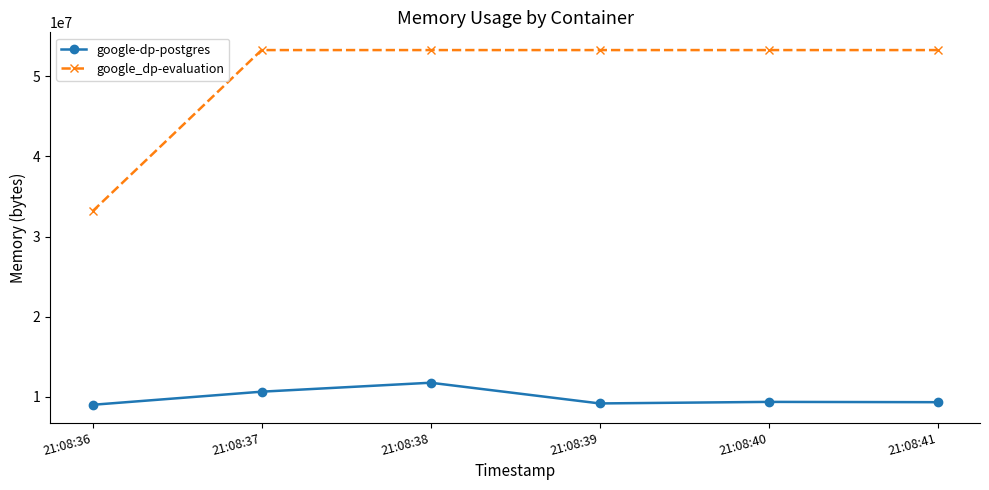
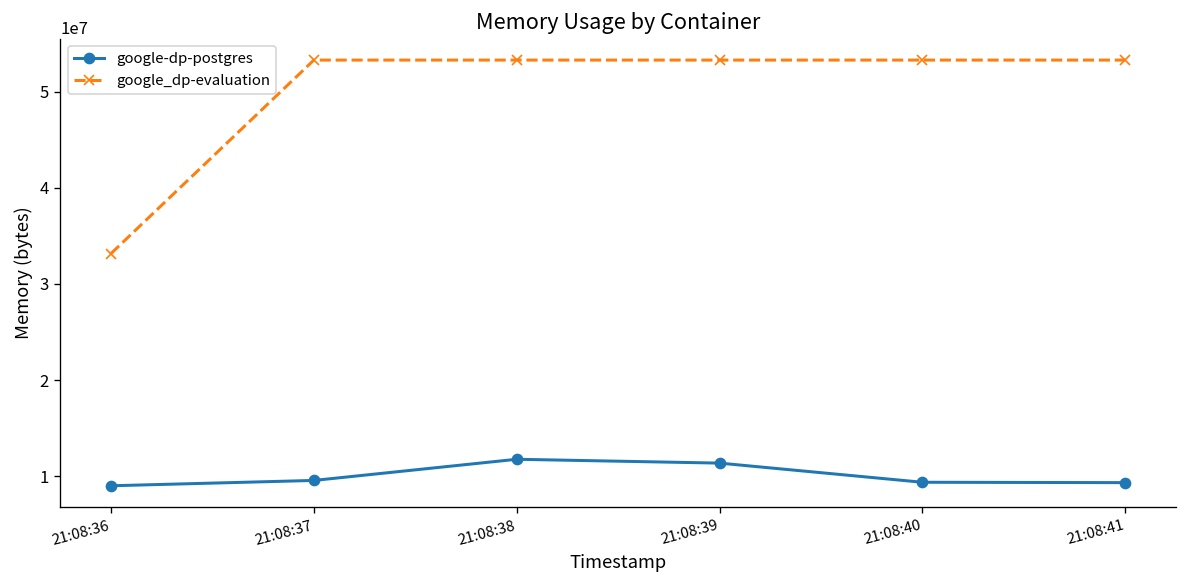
  {
    "google-dp-postgres": {
      "21:08:36": 9000000,
-     "21:08:37": 11000000,
+     "21:08:37": 10000000,
      "21:08:38": 12000000,
-     "21:08:39": 9000000,
+     "21:08:39": 11000000,
      "21:08:40": 9000000,
      "21:08:41": 9000000
    },
    "google_dp-evaluation": {
      "21:08:36": 33000000,
      "21:08:37": 53000000,
      "21:08:38": 53000000,
      "21:08:39": 53000000,
      "21:08:40": 53000000,
      "21:08:41": 53000000
    }
  }
